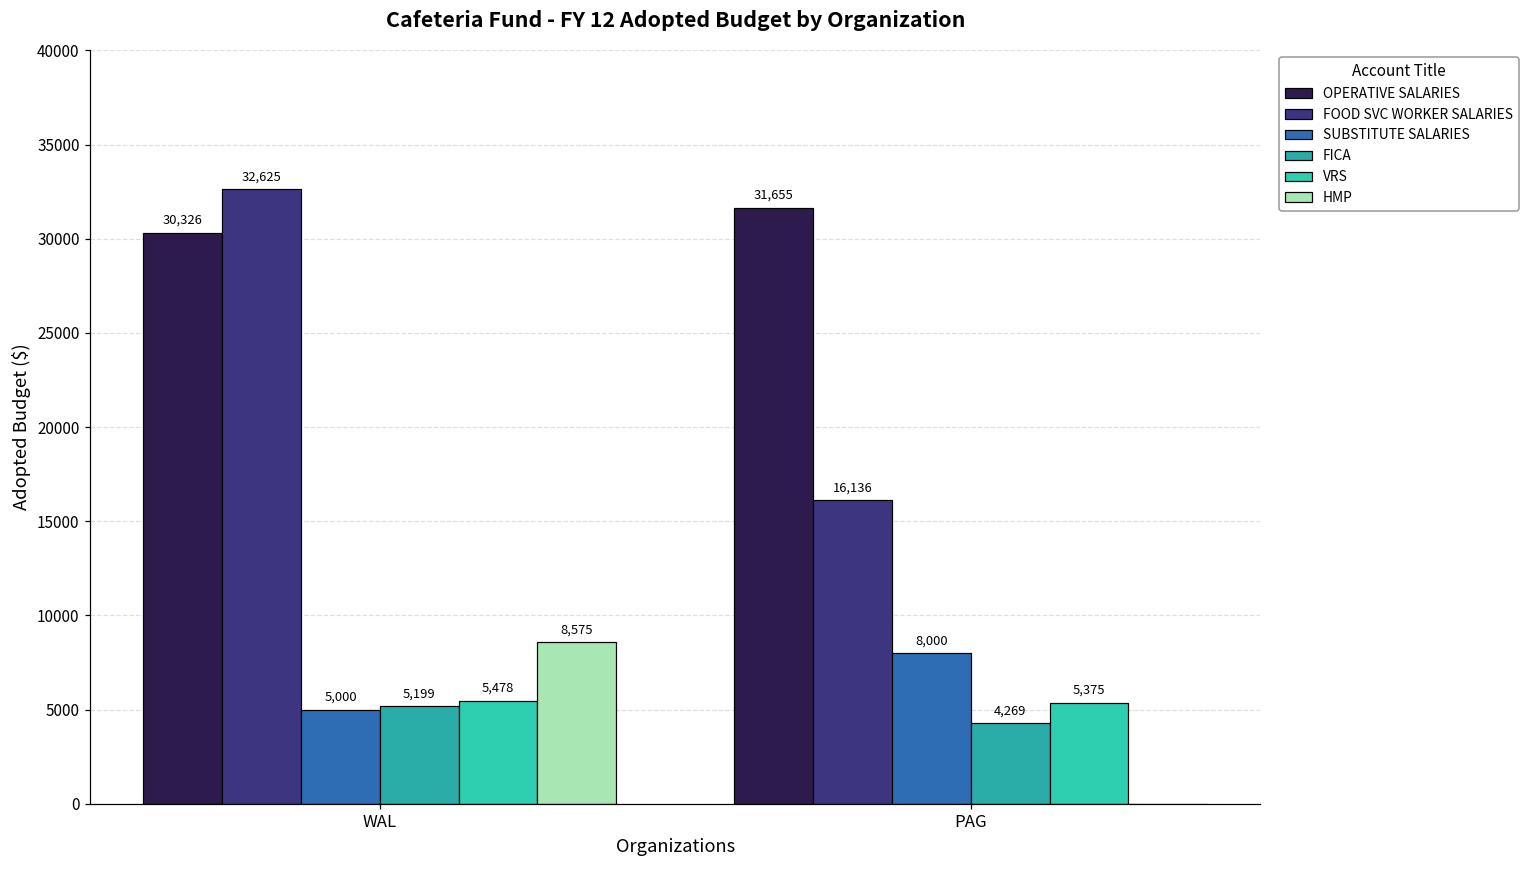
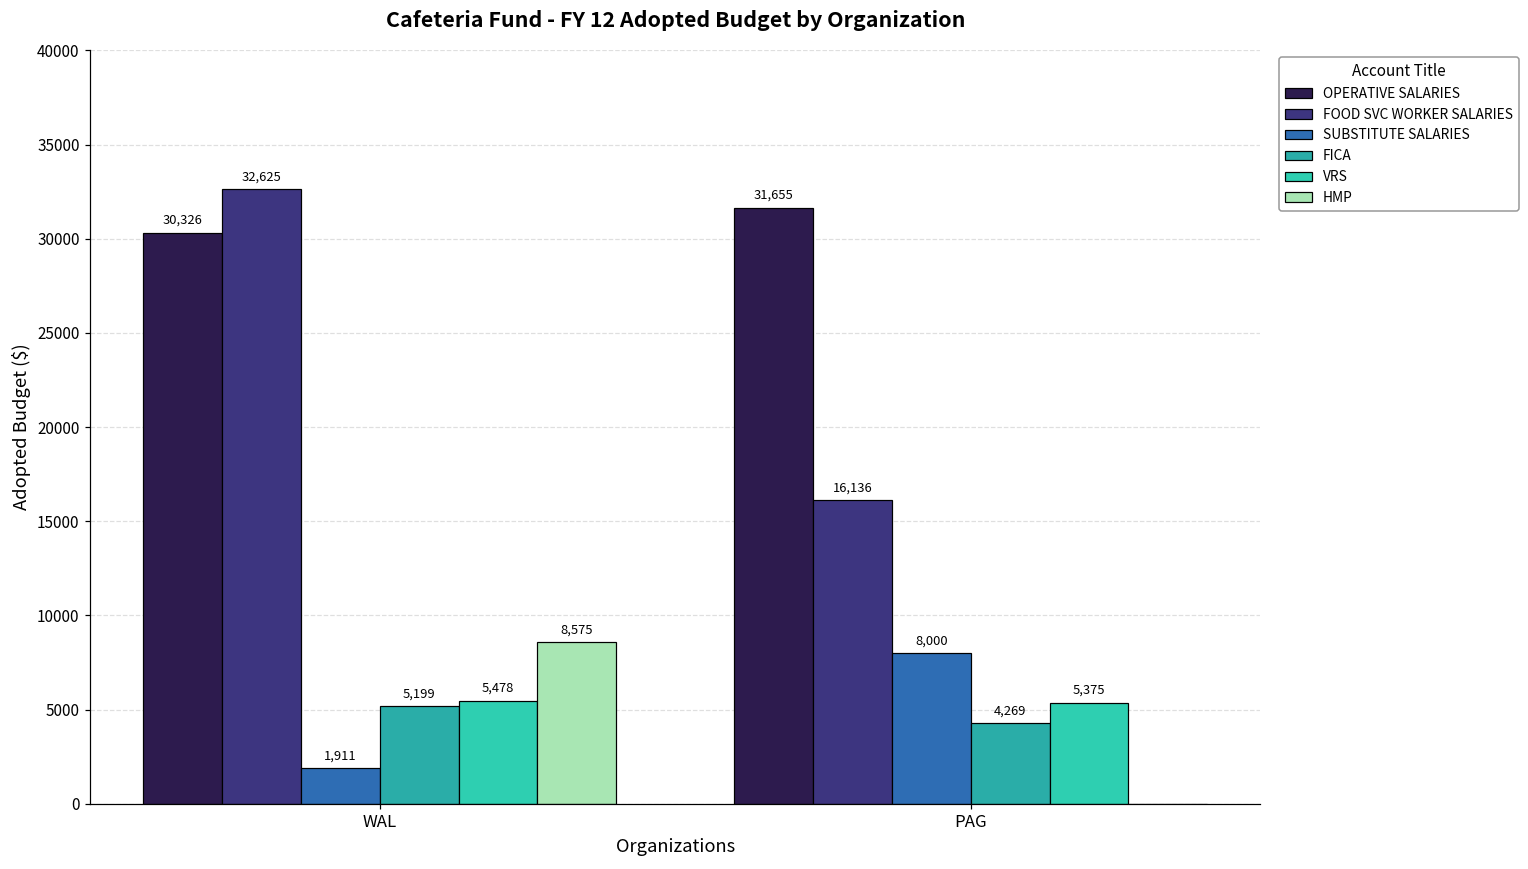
  {
    "SUBSTITUTE SALARIES": {
-     "WAL": "5,000",
+     "WAL": "1,911",
      "PAG": "8,000"
    },
    "HMP": {
      "WAL": "8,575"
    }
  }
